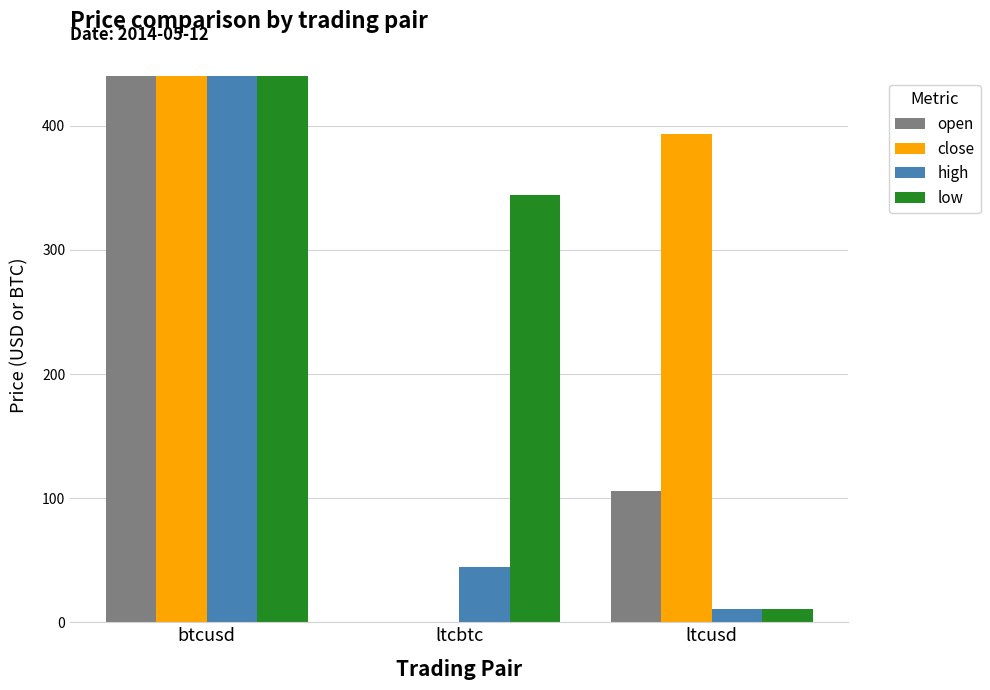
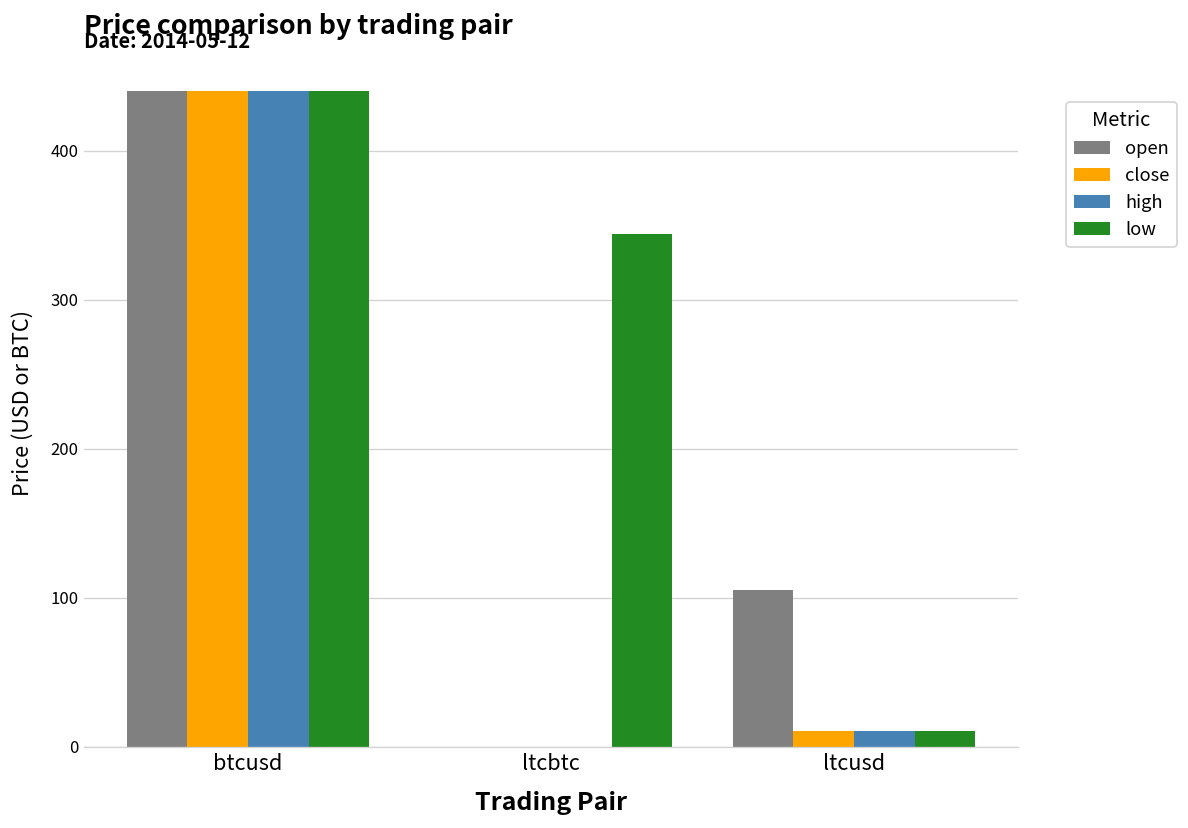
  {
    "open": {
      "btcusd": 440,
      "ltcusd": 105
    },
    "close": {
      "btcusd": 440,
-     "ltcusd": 394
+     "ltcusd": 11
    },
    "high": {
      "btcusd": 440,
-     "ltcbtc": 44,
+     "ltcbtc": 0,
      "ltcusd": 11
    },
    "low": {
      "btcusd": 440,
      "ltcbtc": 344,
      "ltcusd": 11
    }
  }
